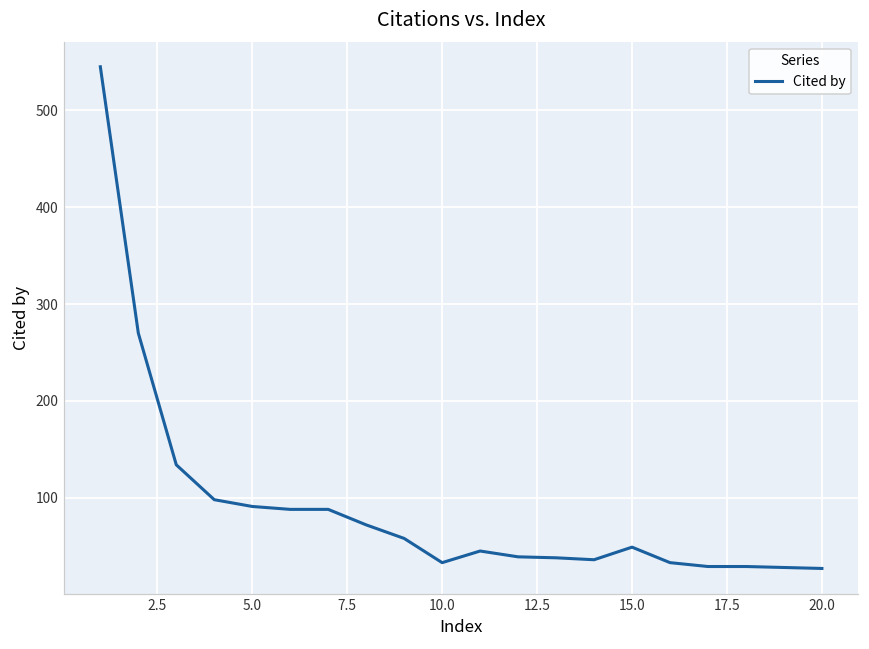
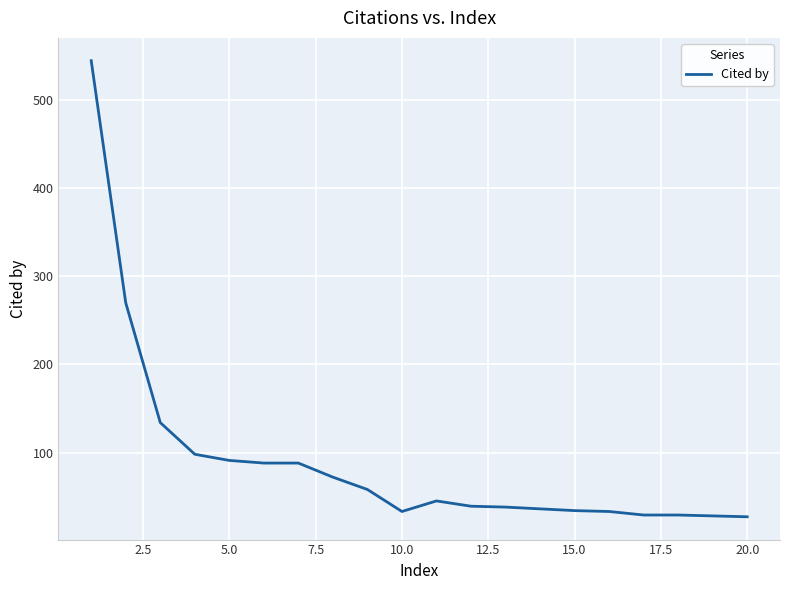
  {
    "5.0": 90,
    "10.0": 30,
-   "15.0": 50,
+   "15.0": 30,
    "20.0": 30
  }
